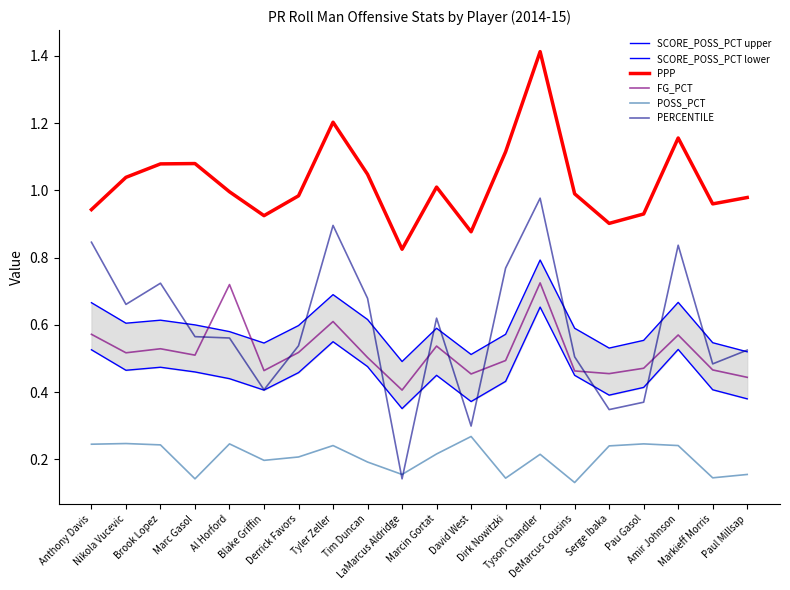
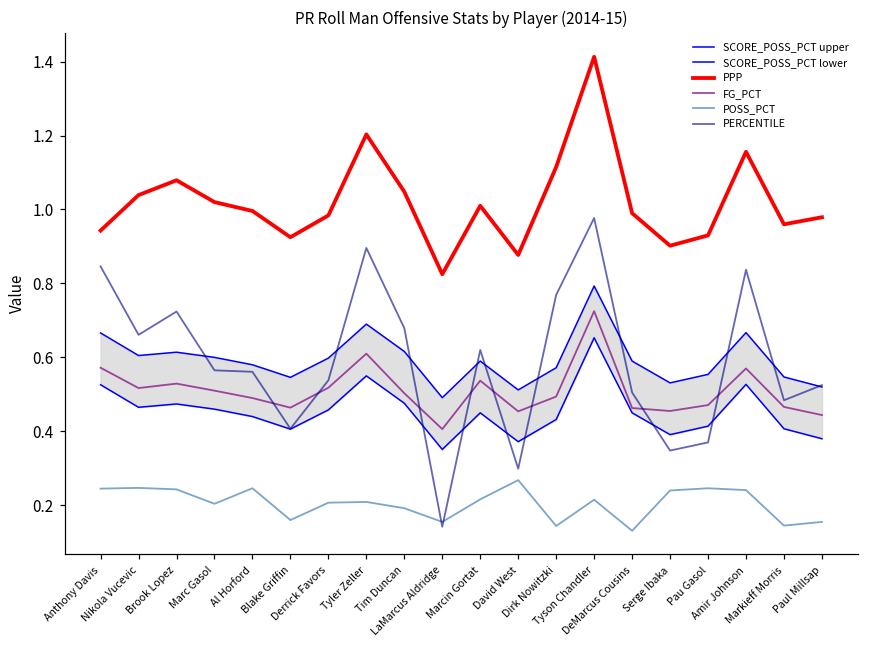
  {
    "PPP": {
      "Anthony Davis": 0.94,
      "Nikola Vucevic": 1.04,
      "Brook Lopez": 1.08,
-     "Marc Gasol": 1.08,
+     "Marc Gasol": 1.02,
      "Al Horford": 1.00,
      "Blake Griffin": 0.93,
      "Derrick Favors": 0.98,
      "Tyler Zeller": 1.20,
      "Tim Duncan": 1.05,
      "LaMarcus Aldridge": 0.83,
      "Marcin Gortat": 1.01,
      "David West": 0.88,
      "Dirk Nowitzki": 1.12,
      "Tyson Chandler": 1.41,
      "DeMarcus Cousins": 0.99,
      "Serge Ibaka": 0.90,
      "Pau Gasol": 0.93,
      "Amir Johnson": 1.16,
      "Markieff Morris": 0.96,
      "Paul Millsap": 0.98
    },
    "FG_PCT": {
      "Anthony Davis": 0.57,
      "Nikola Vucevic": 0.52,
      "Brook Lopez": 0.53,
      "Marc Gasol": 0.51,
-     "Al Horford": 0.72,
+     "Al Horford": 0.49,
      "Blake Griffin": 0.46,
      "Derrick Favors": 0.52,
      "Tyler Zeller": 0.61,
      "Tim Duncan": 0.50,
      "LaMarcus Aldridge": 0.41,
      "Marcin Gortat": 0.54,
      "David West": 0.45,
      "Dirk Nowitzki": 0.49,
      "Tyson Chandler": 0.73,
      "DeMarcus Cousins": 0.46,
      "Serge Ibaka": 0.46,
      "Pau Gasol": 0.47,
      "Amir Johnson": 0.57,
      "Markieff Morris": 0.47,
      "Paul Millsap": 0.44
    },
    "POSS_PCT": {
      "Anthony Davis": 0.25,
      "Nikola Vucevic": 0.25,
      "Brook Lopez": 0.24,
-     "Marc Gasol": 0.14,
+     "Marc Gasol": 0.20,
      "Al Horford": 0.25,
-     "Blake Griffin": 0.20,
+     "Blake Griffin": 0.16,
      "Derrick Favors": 0.21,
-     "Tyler Zeller": 0.24,
+     "Tyler Zeller": 0.21,
      "Tim Duncan": 0.19,
      "LaMarcus Aldridge": 0.16,
      "Marcin Gortat": 0.22,
      "David West": 0.27,
      "Dirk Nowitzki": 0.14,
      "Tyson Chandler": 0.22,
      "DeMarcus Cousins": 0.13,
      "Serge Ibaka": 0.24,
      "Pau Gasol": 0.25,
      "Amir Johnson": 0.24,
      "Markieff Morris": 0.15,
      "Paul Millsap": 0.16
    },
    "PERCENTILE": {
      "Anthony Davis": 0.85,
      "Nikola Vucevic": 0.66,
      "Brook Lopez": 0.72,
      "Marc Gasol": 0.57,
      "Al Horford": 0.56,
      "Derrick Favors": 0.54,
      "Tyler Zeller": 0.90,
      "Tim Duncan": 0.68,
      "LaMarcus Aldridge": 0.14,
      "Marcin Gortat": 0.62,
      "David West": 0.30,
      "Dirk Nowitzki": 0.77,
      "Tyson Chandler": 0.98,
      "DeMarcus Cousins": 0.51,
      "Serge Ibaka": 0.35,
      "Pau Gasol": 0.37,
      "Amir Johnson": 0.84,
      "Markieff Morris": 0.48
    }
  }
